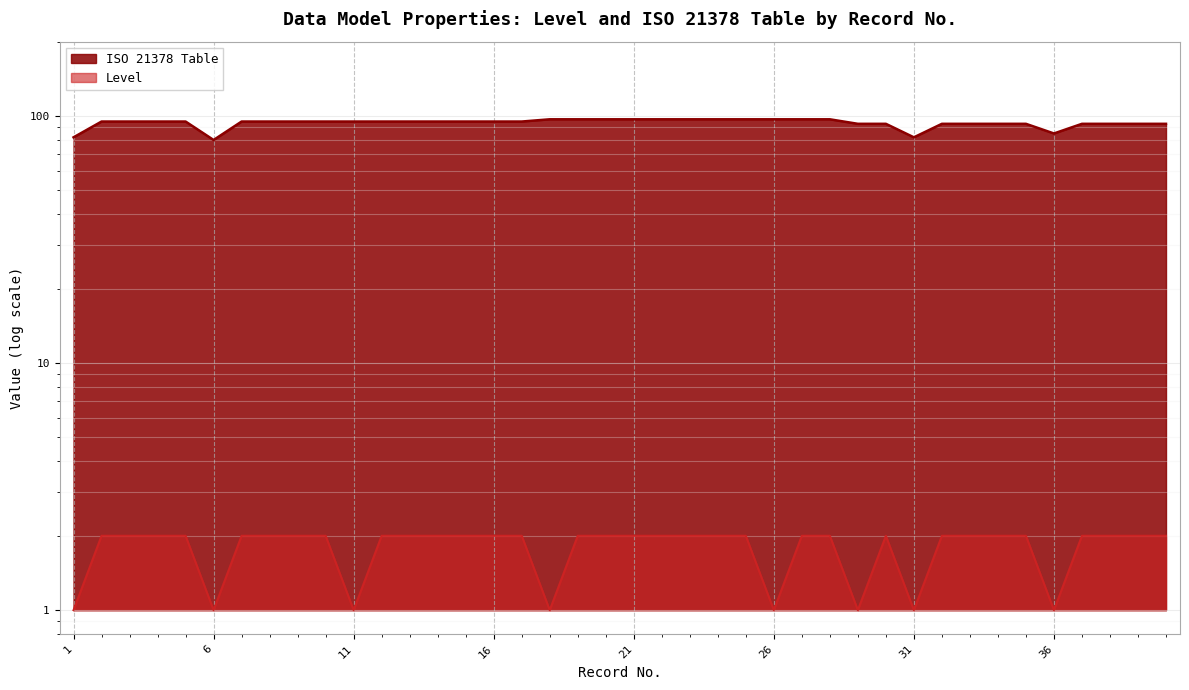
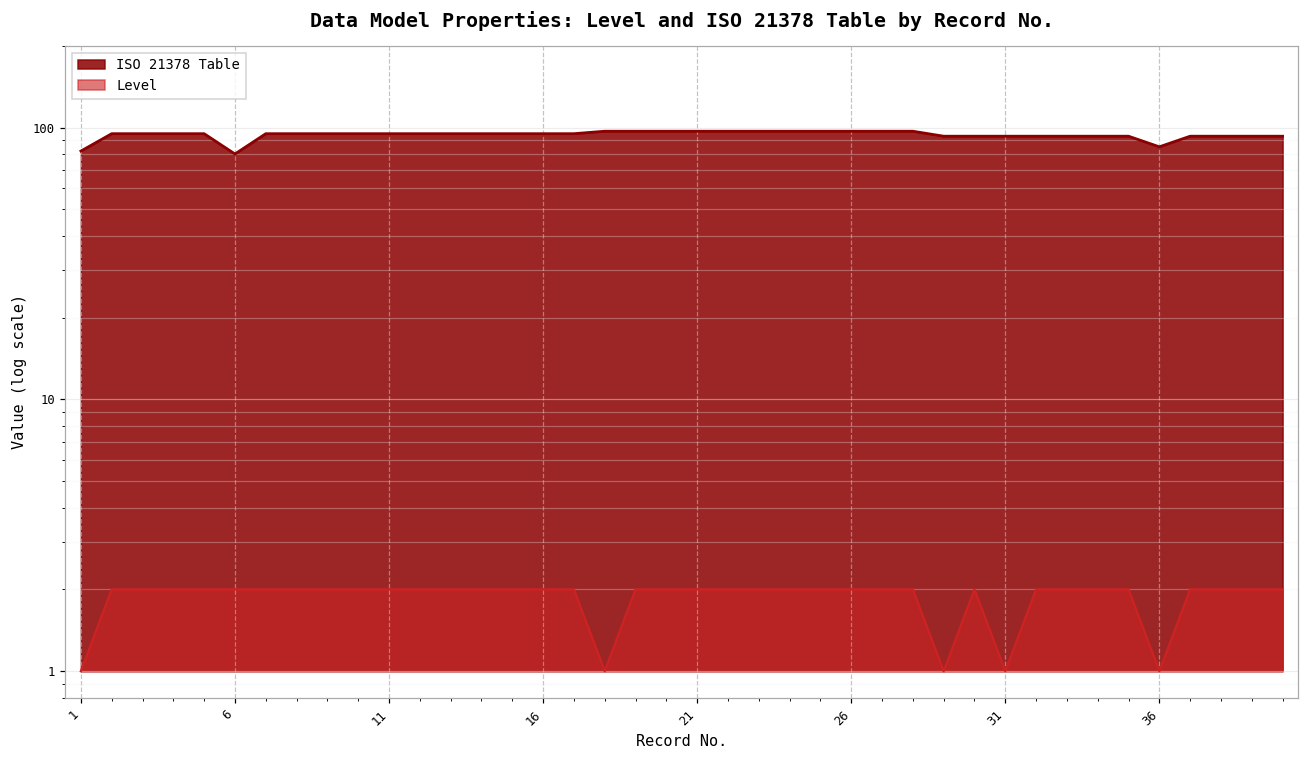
  {
    "ISO 21378 Table": {
      "1": 82,
      "6": 80,
      "11": 95,
      "16": 95,
      "21": 97,
      "26": 97,
-     "31": 82,
+     "31": 93,
      "36": 85
    },
    "Level": {
      "1": 1,
-     "6": 1,
-     "11": 1,
+     "6": 2,
+     "11": 2,
      "16": 2,
      "21": 2,
-     "26": 1,
+     "26": 2,
      "31": 1,
      "36": 1
    }
  }
